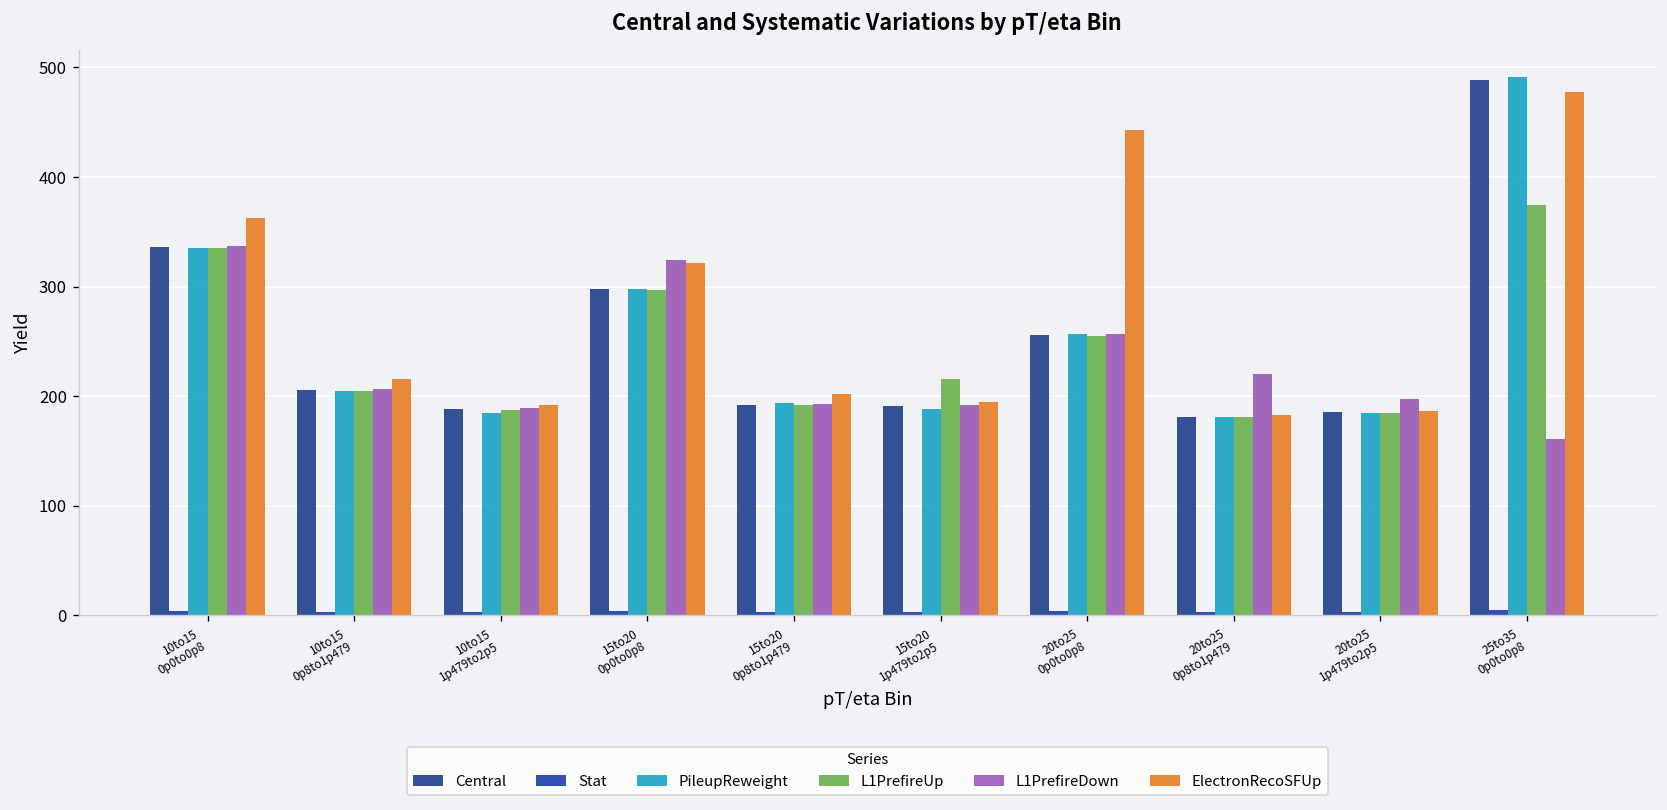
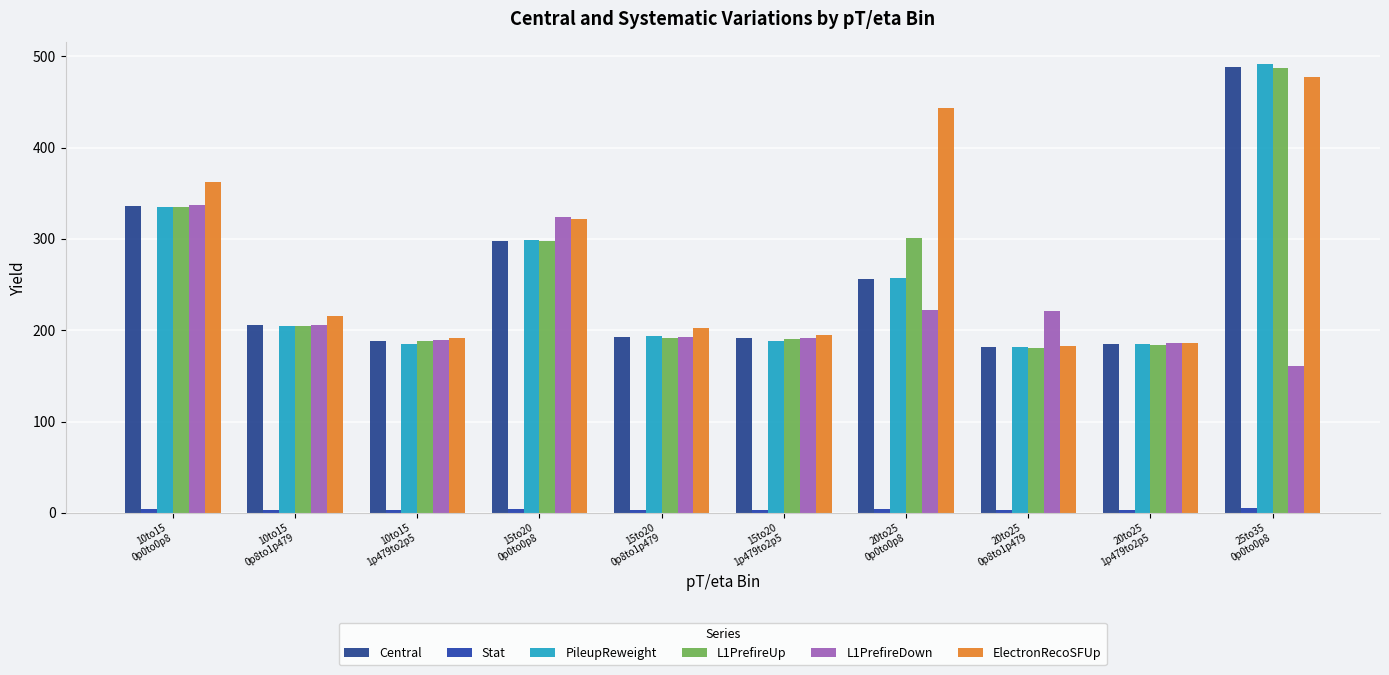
  {
    "PileupReweight": {
      "10to15 0p0to0p8": 340,
      "10to15 0p8to1p479": 200,
      "10to15 1p479to2p5": 180,
      "15to20 0p0to0p8": 300,
      "15to20 0p8to1p479": 190,
      "15to20 1p479to2p5": 190,
      "20to25 0p0to0p8": 260,
      "20to25 0p8to1p479": 180,
      "20to25 1p479to2p5": 180,
      "25to35 0p0to0p8": 490
    },
    "L1PrefireUp": {
      "10to15 0p0to0p8": 340,
      "10to15 0p8to1p479": 200,
      "10to15 1p479to2p5": 190,
      "15to20 0p0to0p8": 300,
      "15to20 0p8to1p479": 190,
-     "15to20 1p479to2p5": 220,
-     "20to25 0p0to0p8": 260,
+     "15to20 1p479to2p5": 190,
+     "20to25 0p0to0p8": 300,
      "20to25 0p8to1p479": 180,
      "20to25 1p479to2p5": 180,
-     "25to35 0p0to0p8": 370
+     "25to35 0p0to0p8": 490
    },
    "L1PrefireDown": {
      "10to15 0p0to0p8": 340,
      "10to15 0p8to1p479": 210,
      "10to15 1p479to2p5": 190,
      "15to20 0p0to0p8": 320,
      "15to20 0p8to1p479": 190,
      "15to20 1p479to2p5": 190,
-     "20to25 0p0to0p8": 260,
+     "20to25 0p0to0p8": 220,
      "20to25 0p8to1p479": 220,
-     "20to25 1p479to2p5": 200,
+     "20to25 1p479to2p5": 190,
      "25to35 0p0to0p8": 160
    },
    "ElectronRecoSFUp": {
      "10to15 0p0to0p8": 360,
      "10to15 0p8to1p479": 220,
      "10to15 1p479to2p5": 190,
      "15to20 0p0to0p8": 320,
      "15to20 0p8to1p479": 200,
      "15to20 1p479to2p5": 190,
      "20to25 0p0to0p8": 440,
      "20to25 0p8to1p479": 180,
      "20to25 1p479to2p5": 190,
      "25to35 0p0to0p8": 480
    }
  }
